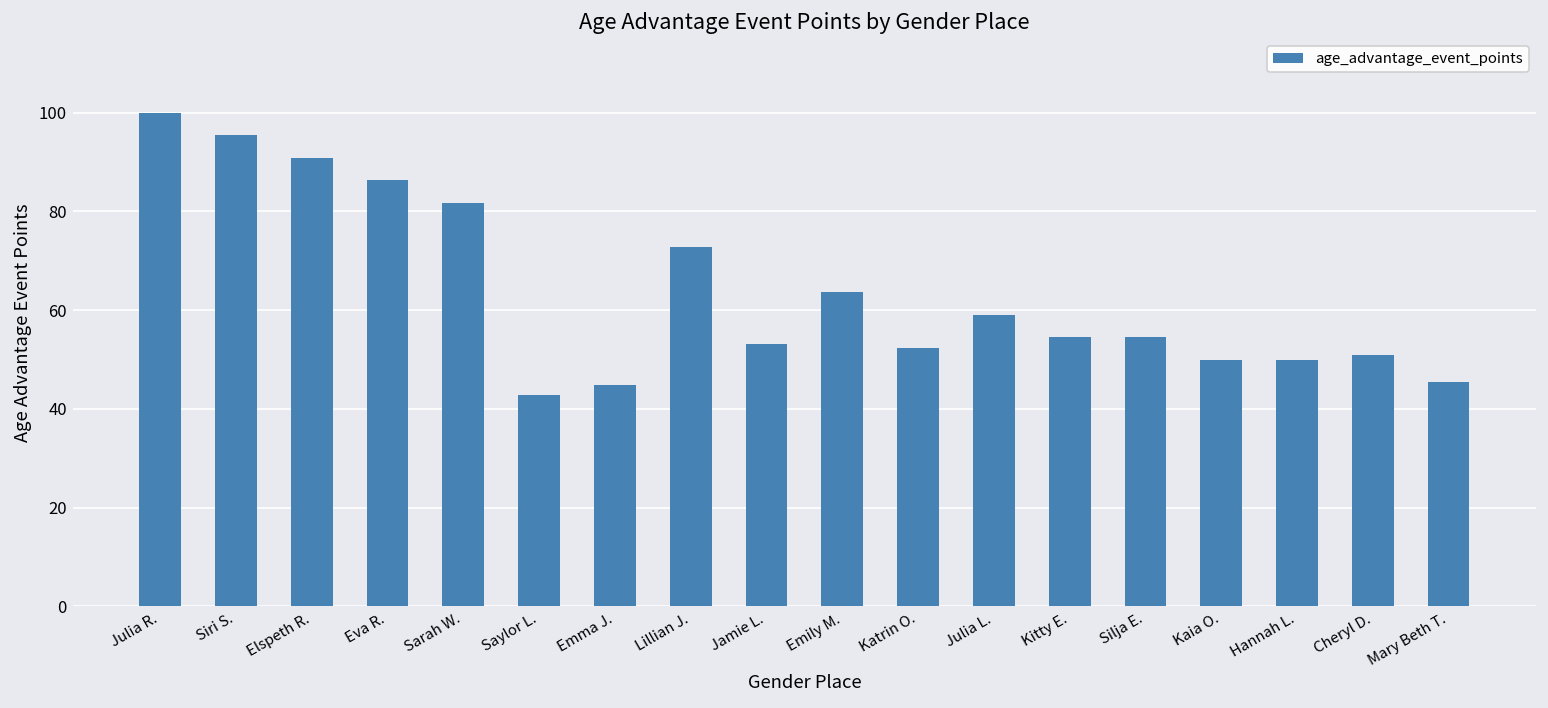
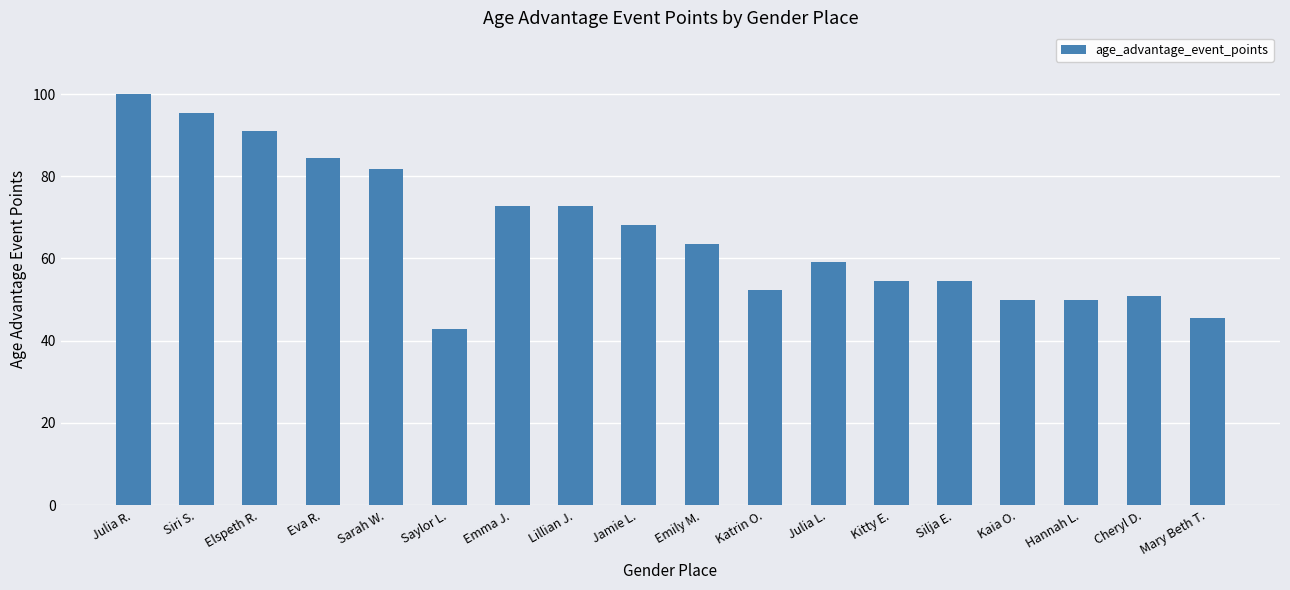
  {
    "Julia R.": 100,
    "Siri S.": 95,
    "Elspeth R.": 91,
-   "Eva R.": 86,
+   "Eva R.": 84,
    "Sarah W.": 82,
    "Saylor L.": 43,
-   "Emma J.": 45,
+   "Emma J.": 73,
    "Lillian J.": 73,
-   "Jamie L.": 53,
+   "Jamie L.": 68,
    "Emily M.": 64,
    "Katrin O.": 52,
    "Julia L.": 59,
    "Kitty E.": 55,
    "Silja E.": 55,
    "Kaia O.": 50,
    "Hannah L.": 50,
    "Cheryl D.": 51,
    "Mary Beth T.": 45
  }
